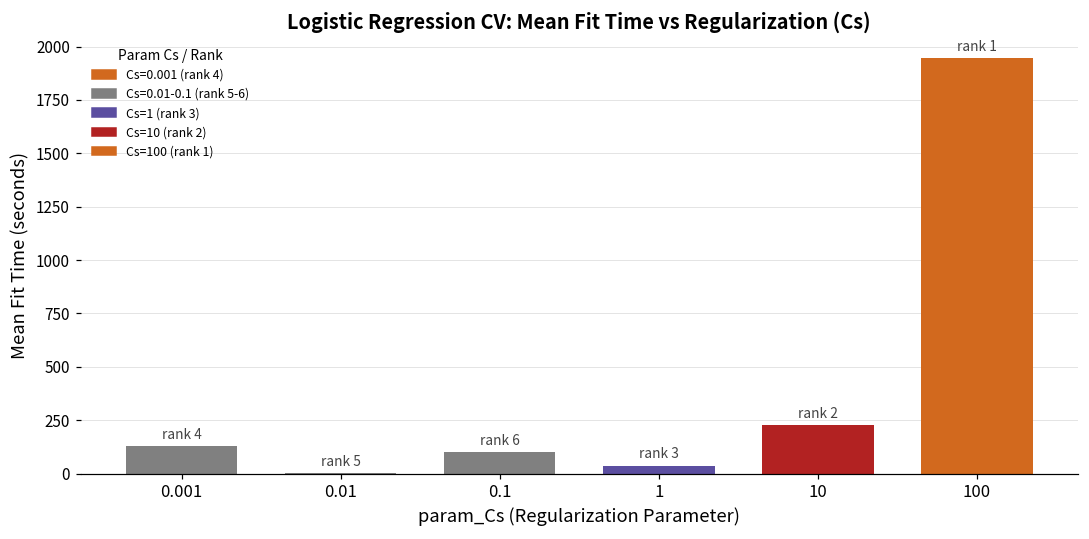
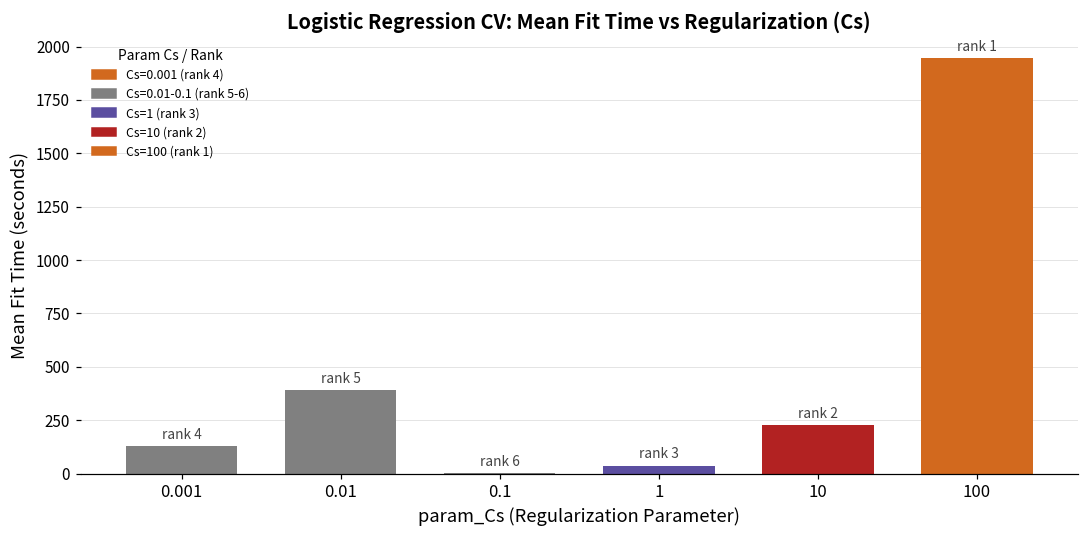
  {
-   "0.01": 0,
-   "0.1": 100
+   "0.01": 390,
+   "0.1": 0
  }
